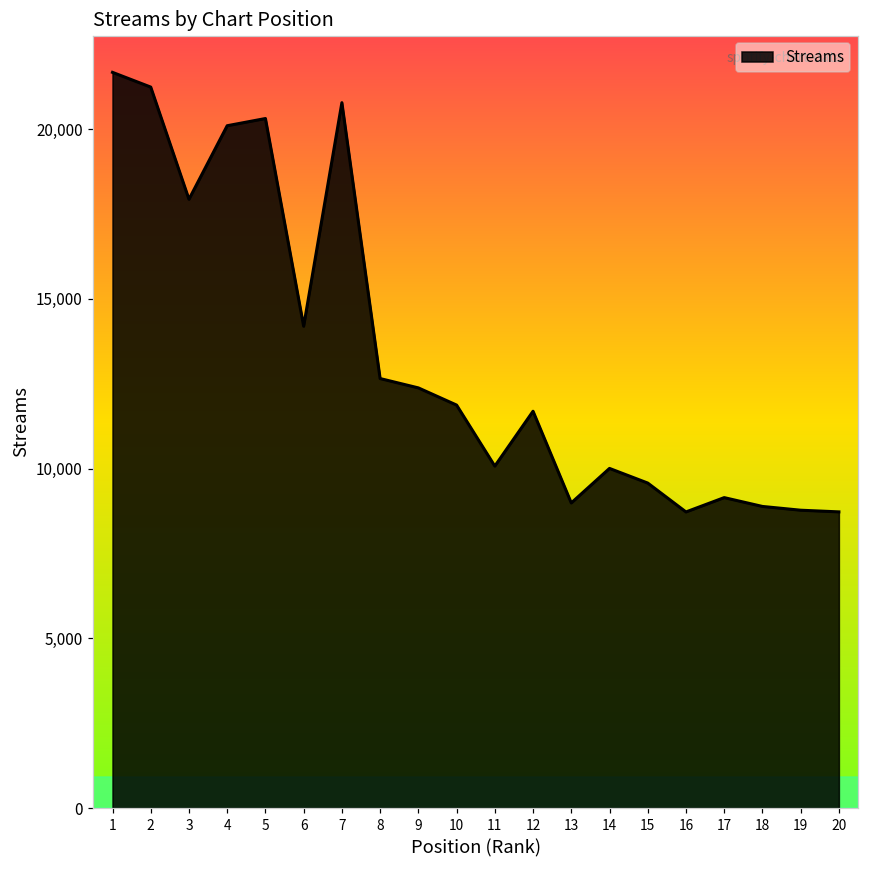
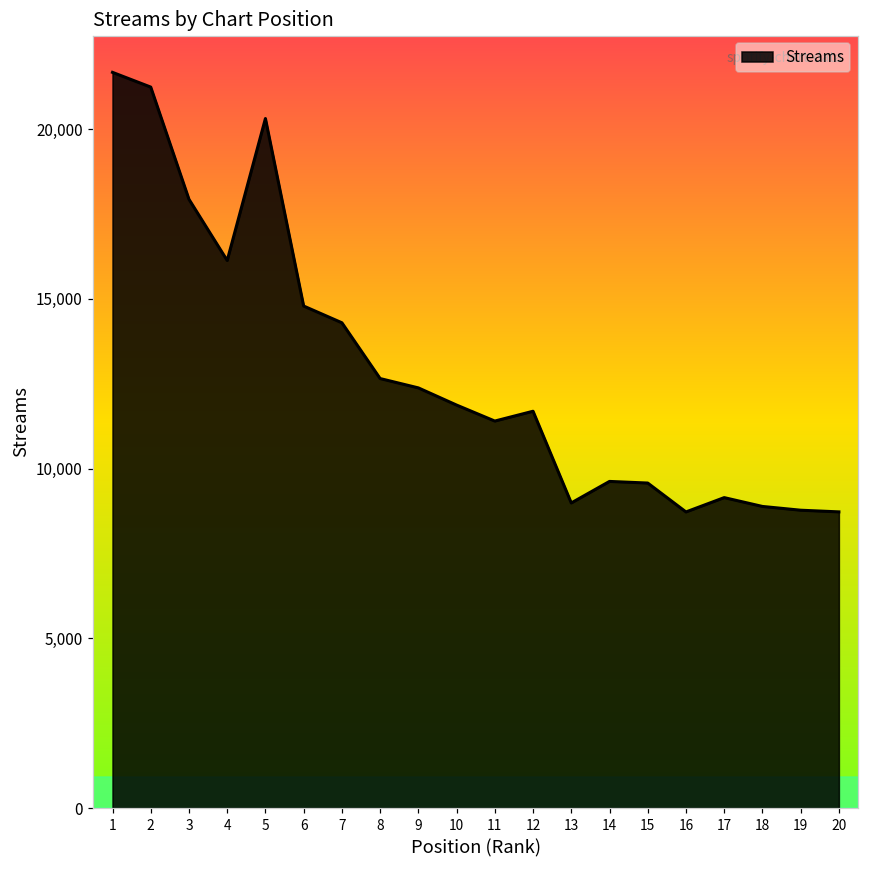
  {
    "Streams": {
      "1": "21,700",
      "2": "21,200",
      "3": "17,900",
-     "4": "20,100",
+     "4": "16,100",
      "5": "20,300",
-     "6": "14,200",
-     "7": "20,800",
+     "6": "14,800",
+     "7": "14,300",
      "8": "12,700",
      "9": "12,400",
      "10": "11,900",
-     "11": "10,100",
+     "11": "11,400",
      "12": "11,700",
      "13": "9,000",
-     "14": "10,000",
+     "14": "9,600",
      "15": "9,600",
      "16": "8,700",
      "17": "9,100",
      "18": "8,900",
      "19": "8,800",
      "20": "8,700"
    }
  }
